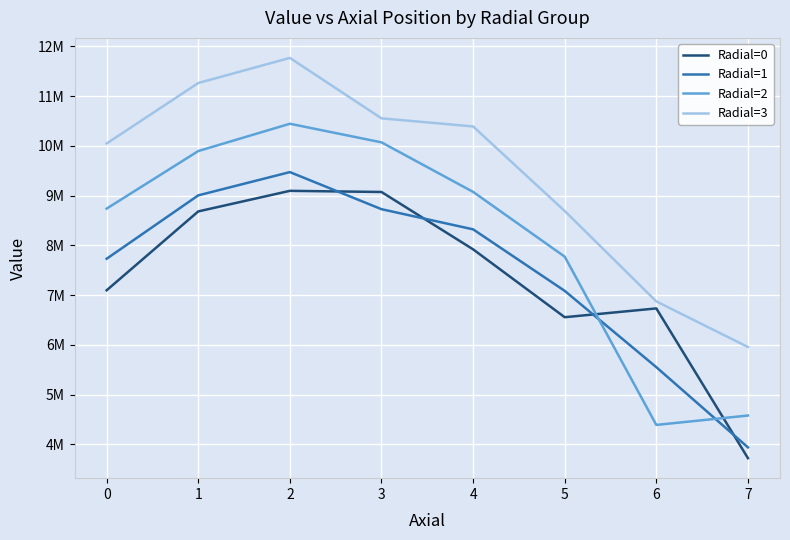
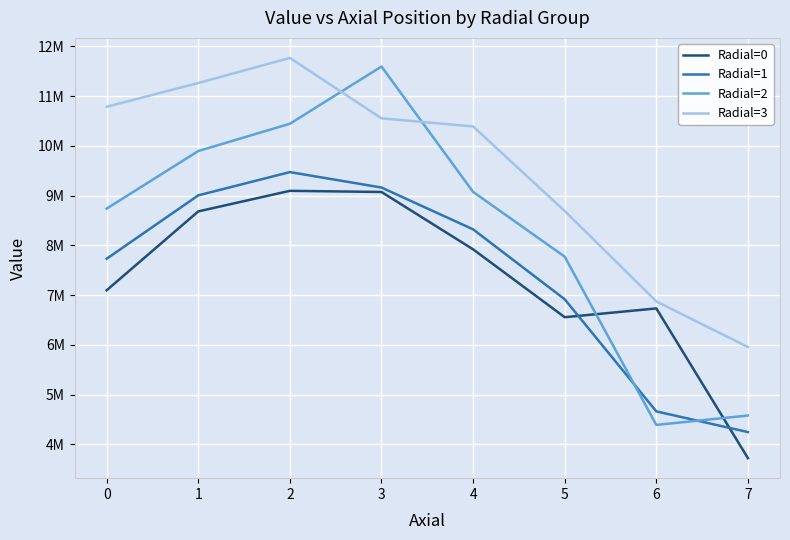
  {
    "Radial=0": {
      "0": 7100000,
      "1": 8700000,
      "2": 9100000,
      "3": 9100000,
      "4": 7900000,
      "5": 6600000,
      "6": 6700000,
      "7": 3700000
    },
    "Radial=1": {
      "0": 7700000,
      "1": 9000000,
      "2": 9500000,
-     "3": 8700000,
+     "3": 9200000,
      "4": 8300000,
-     "5": 7100000,
-     "6": 5600000,
-     "7": 3900000
+     "5": 6900000,
+     "6": 4700000,
+     "7": 4200000
    },
    "Radial=2": {
      "0": 8700000,
      "1": 9900000,
      "2": 10400000,
-     "3": 10100000,
+     "3": 11600000,
      "4": 9100000,
      "5": 7800000,
      "6": 4400000,
      "7": 4600000
    },
    "Radial=3": {
-     "0": 10000000,
+     "0": 10800000,
      "1": 11300000,
      "2": 11800000,
      "3": 10600000,
      "4": 10400000,
      "5": 8700000,
      "6": 6900000,
      "7": 6000000
    }
  }
